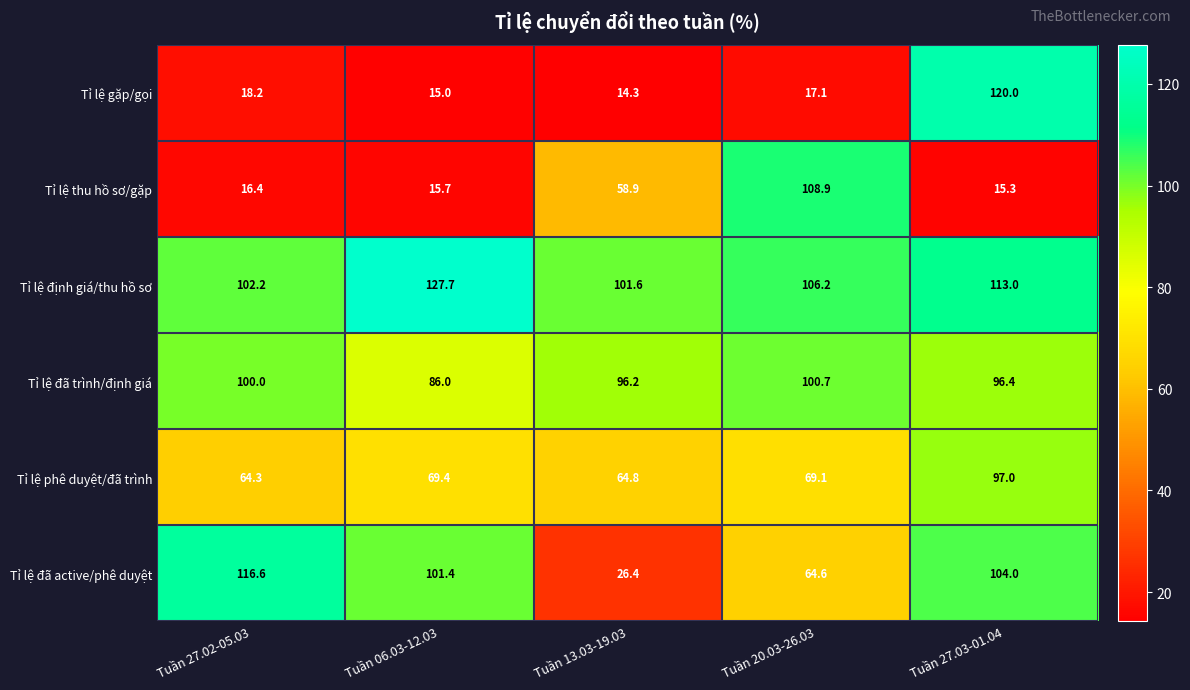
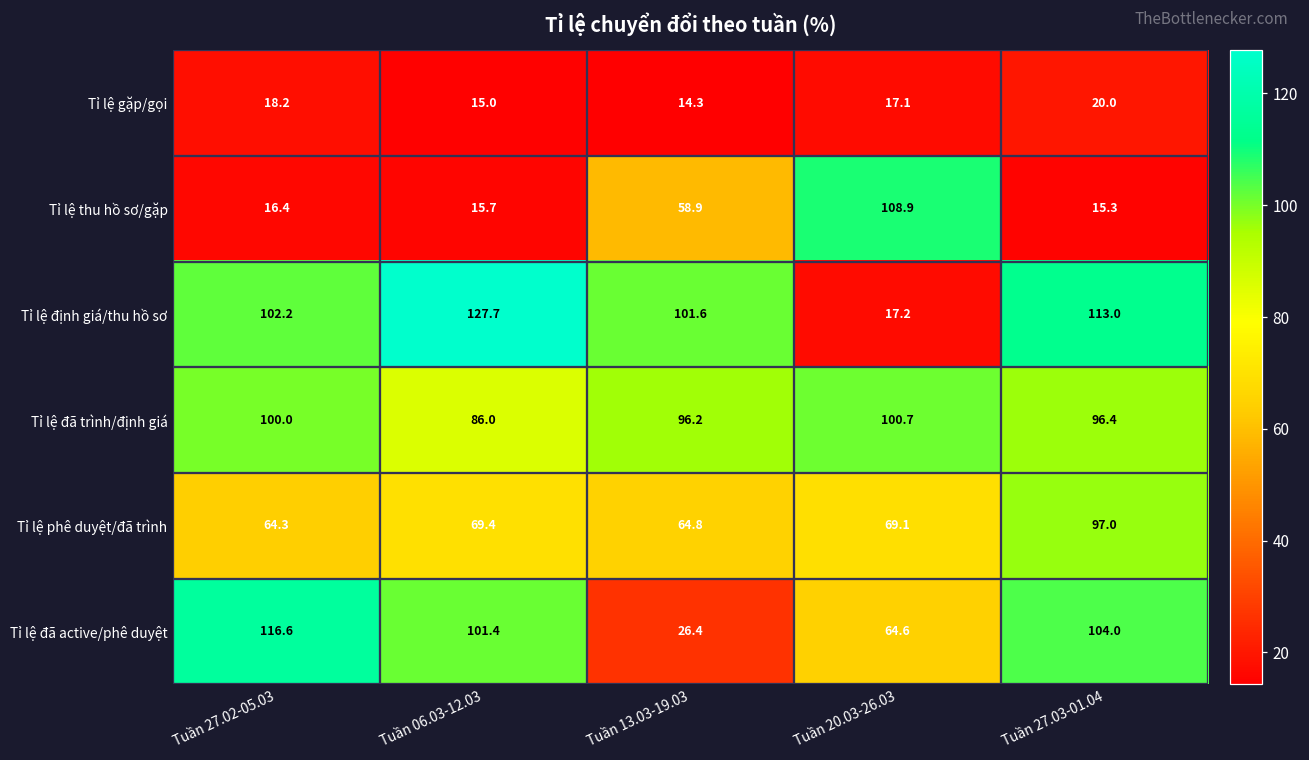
  {
    "Tỉ lệ gặp/gọi": {
      "Tuần 27.02-05.03": 18.2,
      "Tuần 06.03-12.03": 15.0,
      "Tuần 13.03-19.03": 14.3,
      "Tuần 20.03-26.03": 17.1,
-     "Tuần 27.03-01.04": 120.0
+     "Tuần 27.03-01.04": 20.0
    },
    "Tỉ lệ thu hồ sơ/gặp": {
      "Tuần 27.02-05.03": 16.4,
      "Tuần 06.03-12.03": 15.7,
      "Tuần 13.03-19.03": 58.9,
      "Tuần 20.03-26.03": 108.9,
      "Tuần 27.03-01.04": 15.3
    },
    "Tỉ lệ định giá/thu hồ sơ": {
      "Tuần 27.02-05.03": 102.2,
      "Tuần 06.03-12.03": 127.7,
      "Tuần 13.03-19.03": 101.6,
-     "Tuần 20.03-26.03": 106.2,
+     "Tuần 20.03-26.03": 17.2,
      "Tuần 27.03-01.04": 113.0
    },
    "Tỉ lệ đã trình/định giá": {
      "Tuần 27.02-05.03": 100.0,
      "Tuần 06.03-12.03": 86.0,
      "Tuần 13.03-19.03": 96.2,
      "Tuần 20.03-26.03": 100.7,
      "Tuần 27.03-01.04": 96.4
    },
    "Tỉ lệ phê duyệt/đã trình": {
      "Tuần 27.02-05.03": 64.3,
      "Tuần 06.03-12.03": 69.4,
      "Tuần 13.03-19.03": 64.8,
      "Tuần 20.03-26.03": 69.1,
      "Tuần 27.03-01.04": 97.0
    },
    "Tỉ lệ đã active/phê duyệt": {
      "Tuần 27.02-05.03": 116.6,
      "Tuần 06.03-12.03": 101.4,
      "Tuần 13.03-19.03": 26.4,
      "Tuần 20.03-26.03": 64.6,
      "Tuần 27.03-01.04": 104.0
    }
  }
